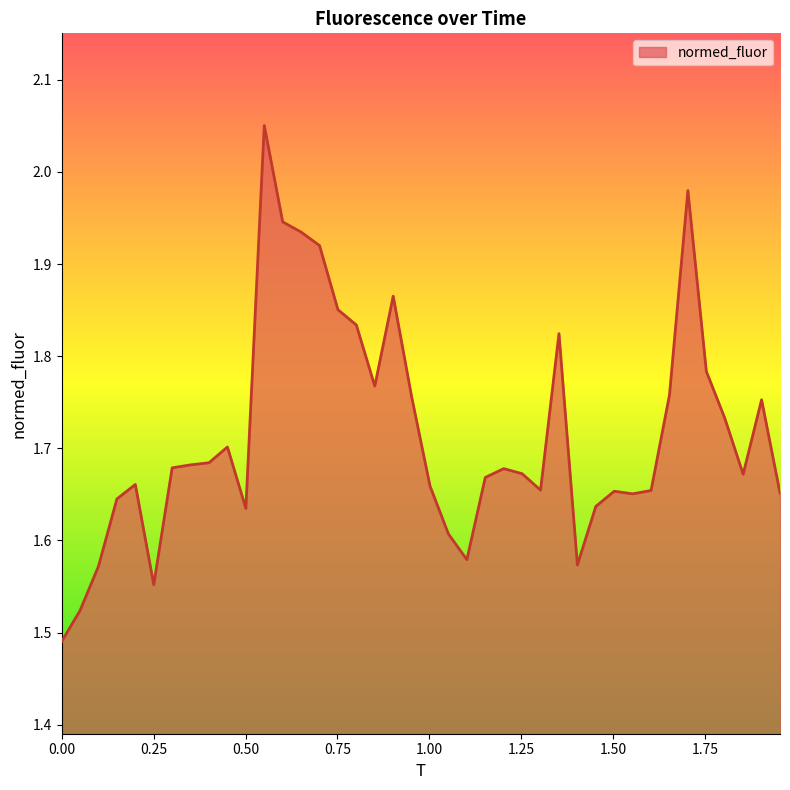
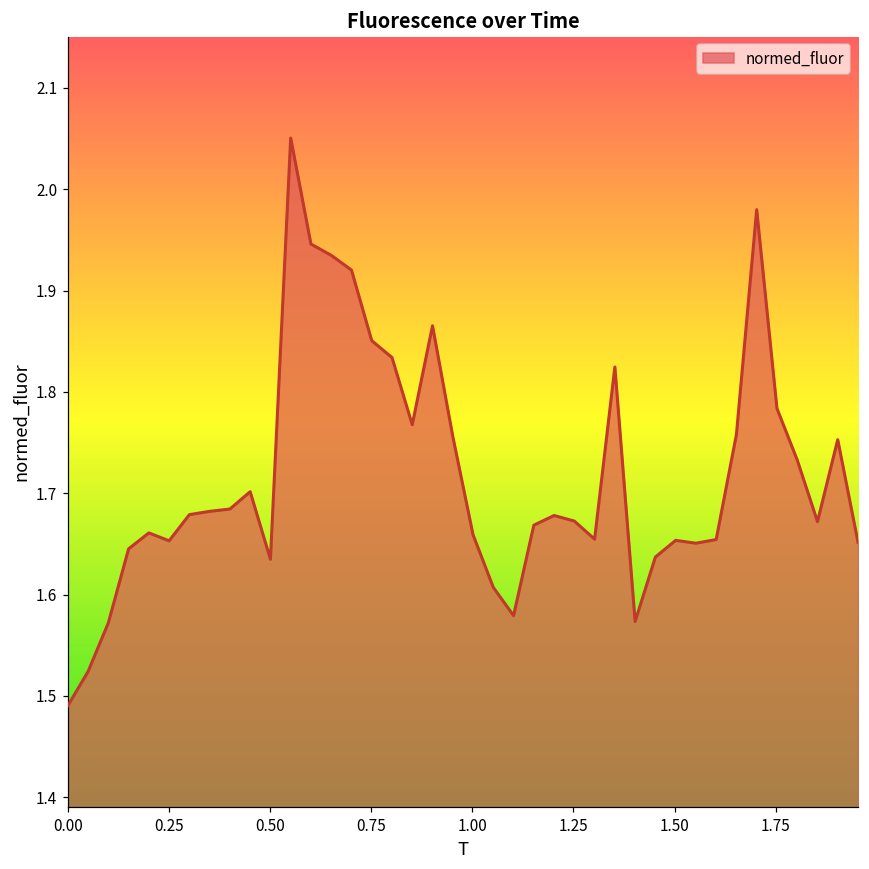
  {
    "0.00": 1.49,
-   "0.25": 1.55,
+   "0.25": 1.65,
    "0.50": 1.63
  }
